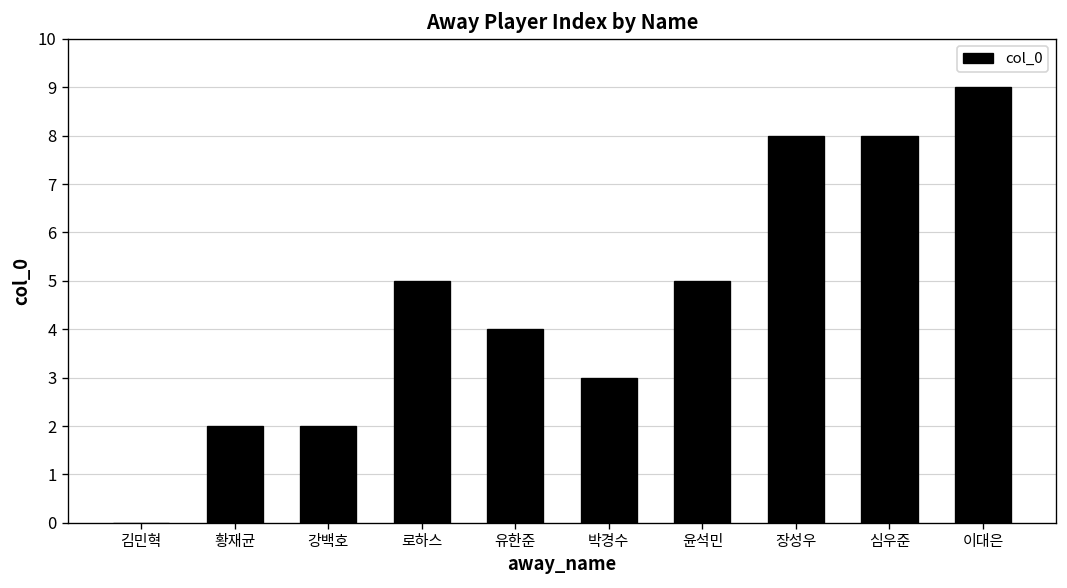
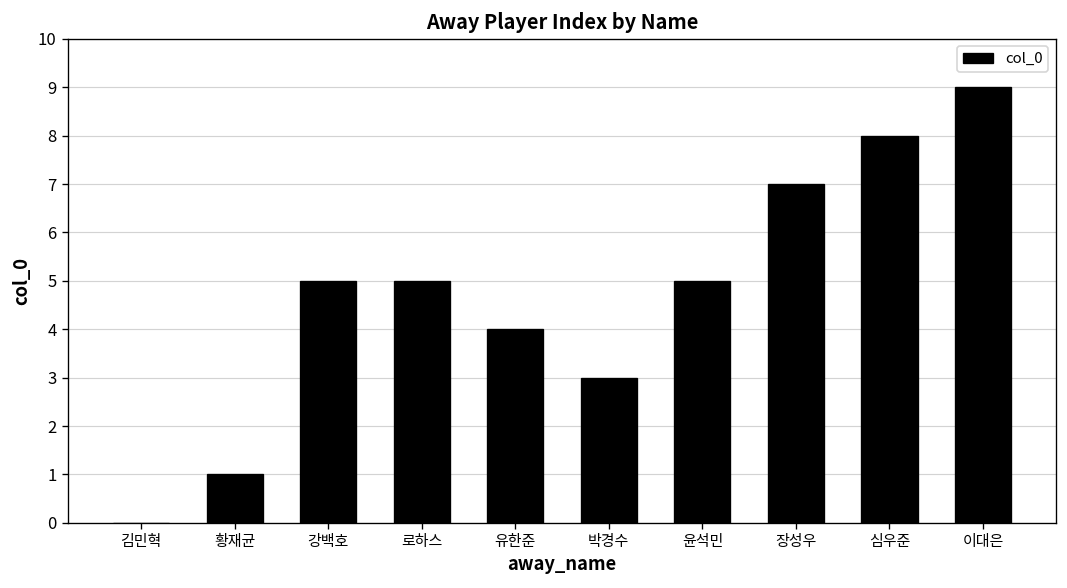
  {
    "김민혁": 0,
-   "황재균": 2,
-   "강백호": 2,
+   "황재균": 1,
+   "강백호": 5,
    "로하스": 5,
    "유한준": 4,
    "박경수": 3,
    "윤석민": 5,
-   "장성우": 8,
+   "장성우": 7,
    "심우준": 8,
    "이대은": 9
  }
